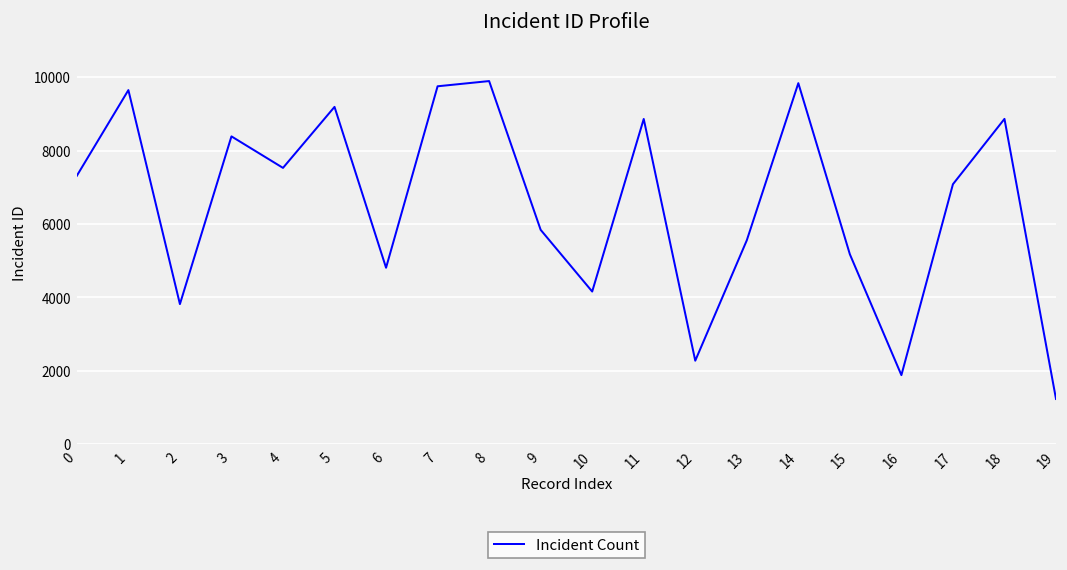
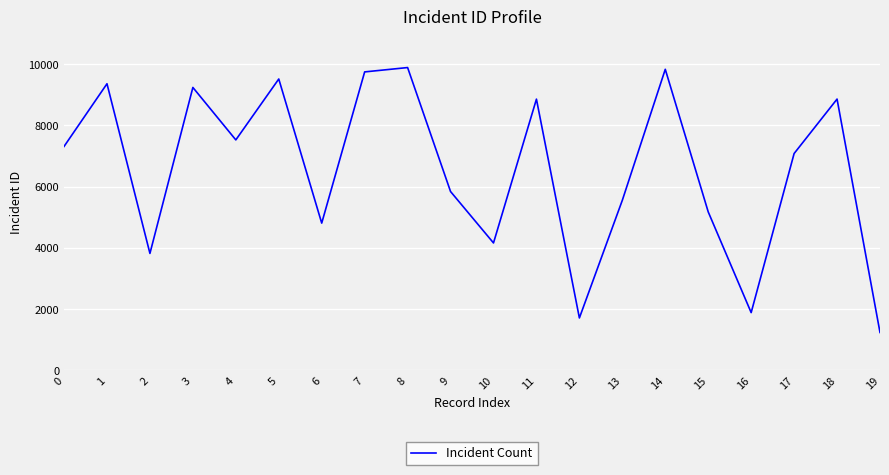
  {
    "0": 7300,
-   "1": 9600,
+   "1": 9400,
    "2": 3800,
-   "3": 8400,
+   "3": 9200,
    "4": 7500,
-   "5": 9200,
+   "5": 9500,
    "6": 4800,
    "7": 9700,
    "8": 9900,
    "9": 5800,
    "10": 4200,
    "11": 8900,
-   "12": 2300,
+   "12": 1700,
    "13": 5600,
    "14": 9800,
    "15": 5200,
    "16": 1900,
    "17": 7100,
    "18": 8900,
    "19": 1200
  }
